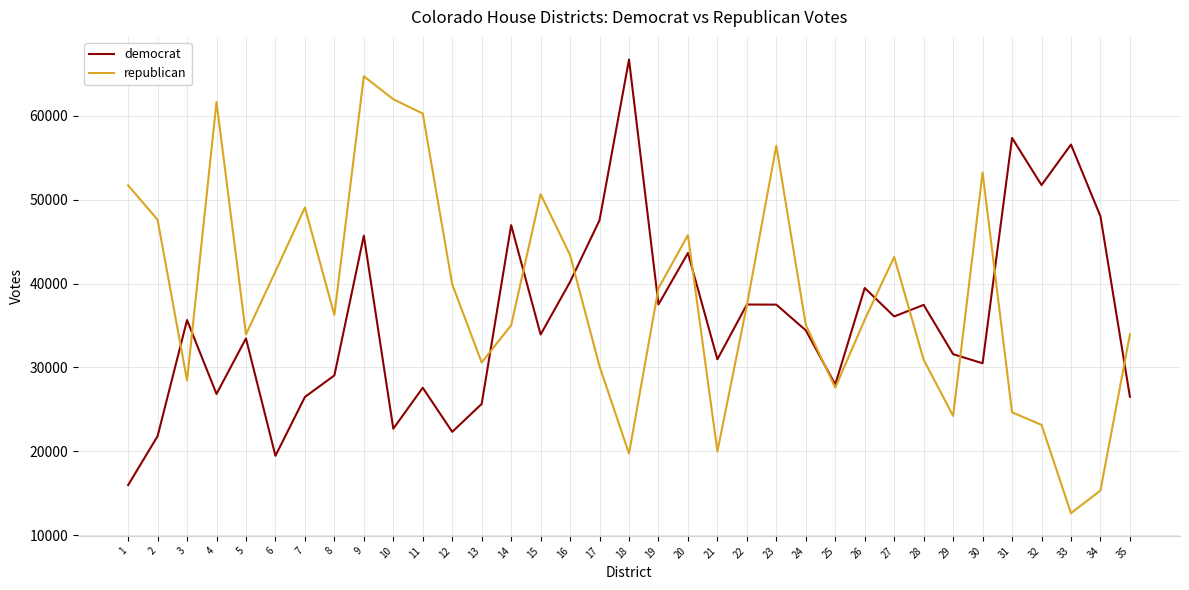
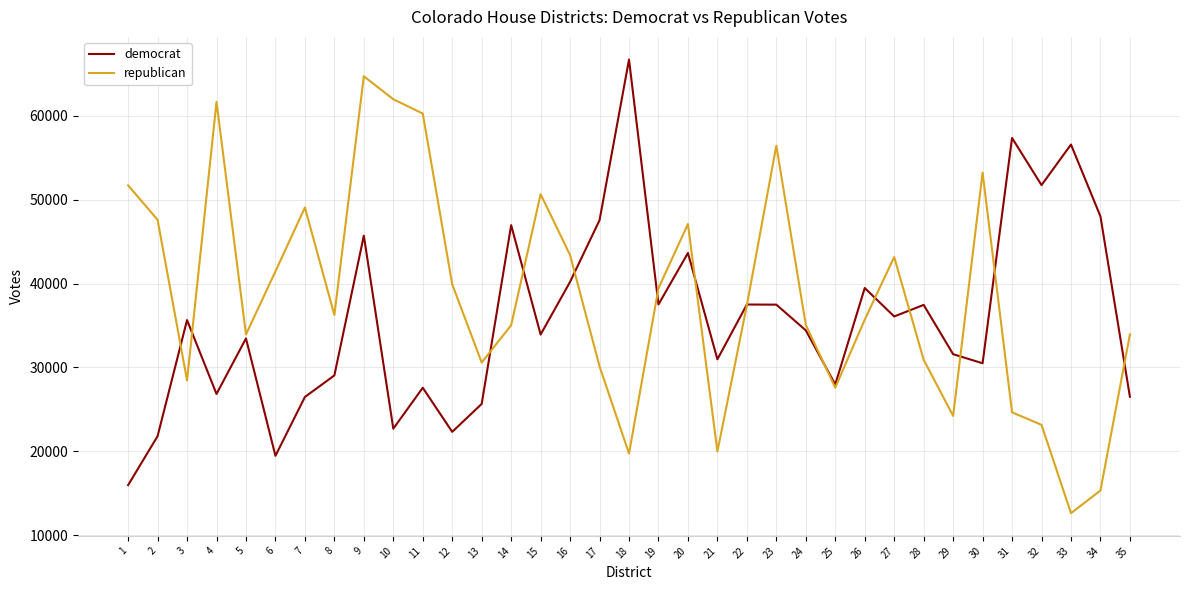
  {
    "democrat": {
      "1": 16000,
      "2": 22000,
      "3": 36000,
      "4": 27000,
      "5": 33000,
      "6": 19000,
      "7": 26000,
      "8": 29000,
      "9": 46000,
      "10": 23000,
      "11": 28000,
      "12": 22000,
      "13": 26000,
      "14": 47000,
      "15": 34000,
      "16": 40000,
      "17": 48000,
      "18": 67000,
      "19": 38000,
      "20": 44000,
      "21": 31000,
      "23": 37000,
      "24": 34000,
      "25": 28000,
      "26": 39000,
      "27": 36000,
      "28": 37000,
      "29": 32000,
      "30": 30000,
      "31": 57000,
      "32": 52000,
      "33": 57000,
      "34": 48000,
      "35": 26000
    },
    "republican": {
      "1": 52000,
      "2": 48000,
      "3": 28000,
      "4": 62000,
      "5": 34000,
      "6": 41000,
      "7": 49000,
      "8": 36000,
      "9": 65000,
      "10": 62000,
      "11": 60000,
      "12": 40000,
      "13": 31000,
      "14": 35000,
      "15": 51000,
      "16": 43000,
      "17": 30000,
      "18": 20000,
      "19": 39000,
-     "20": 46000,
+     "20": 47000,
      "21": 20000,
      "23": 56000,
      "24": 35000,
      "25": 28000,
      "26": 36000,
      "27": 43000,
      "28": 31000,
      "29": 24000,
      "30": 53000,
      "31": 25000,
      "32": 23000,
      "33": 13000,
      "34": 15000,
      "35": 34000
    }
  }
